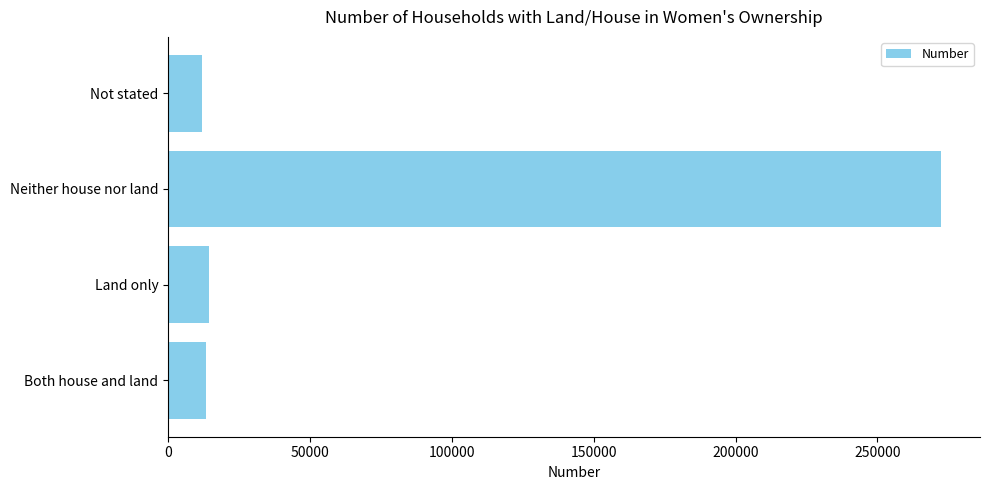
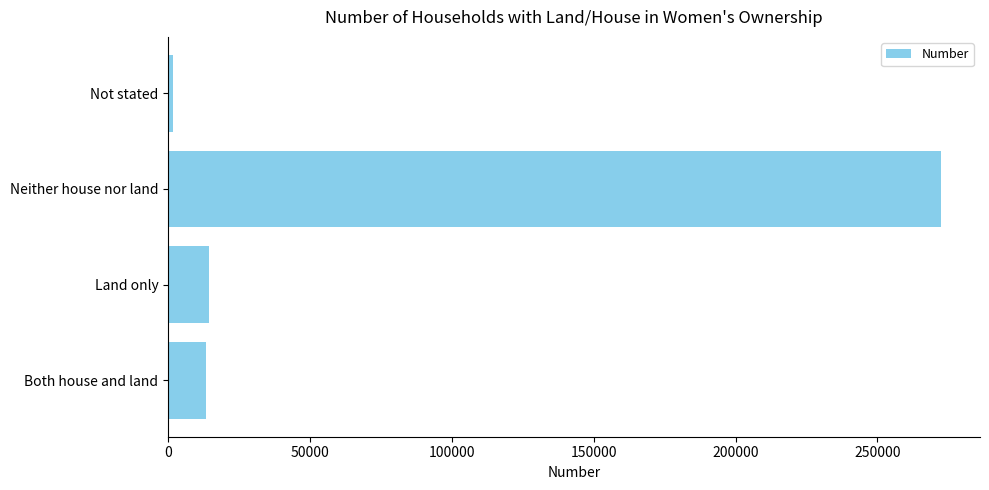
  {
-   "Not stated": 12000,
+   "Not stated": 2000,
    "Neither house nor land": 273000,
    "Land only": 15000,
    "Both house and land": 13000
  }
